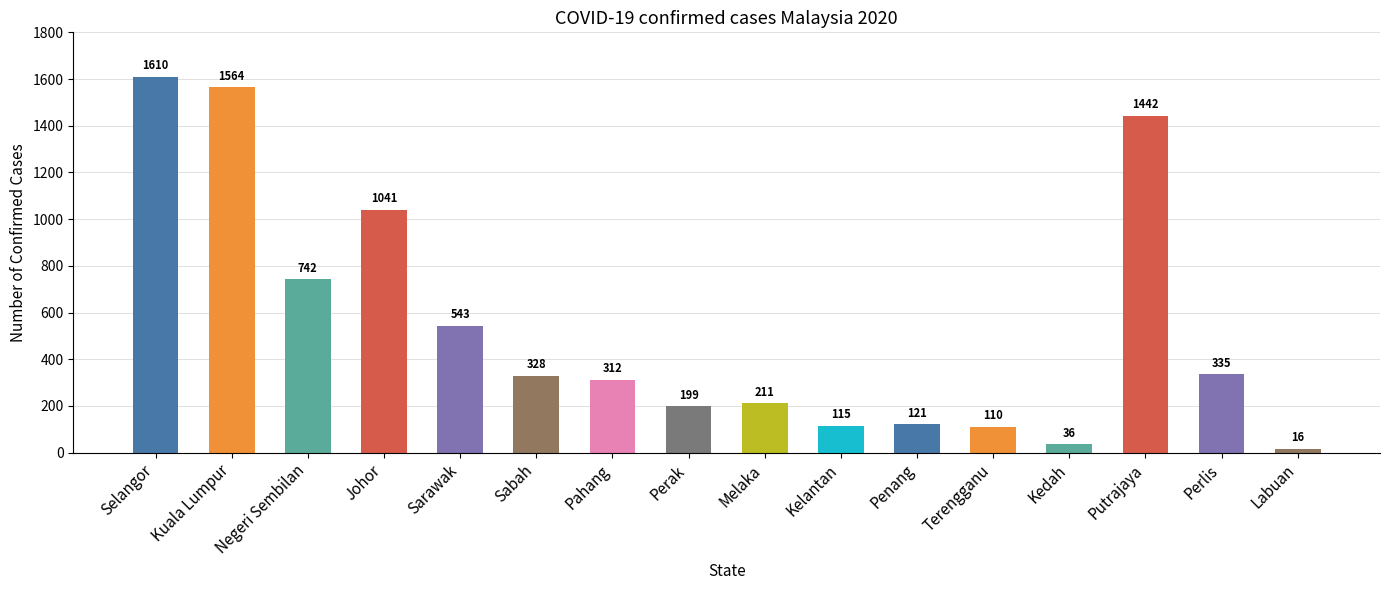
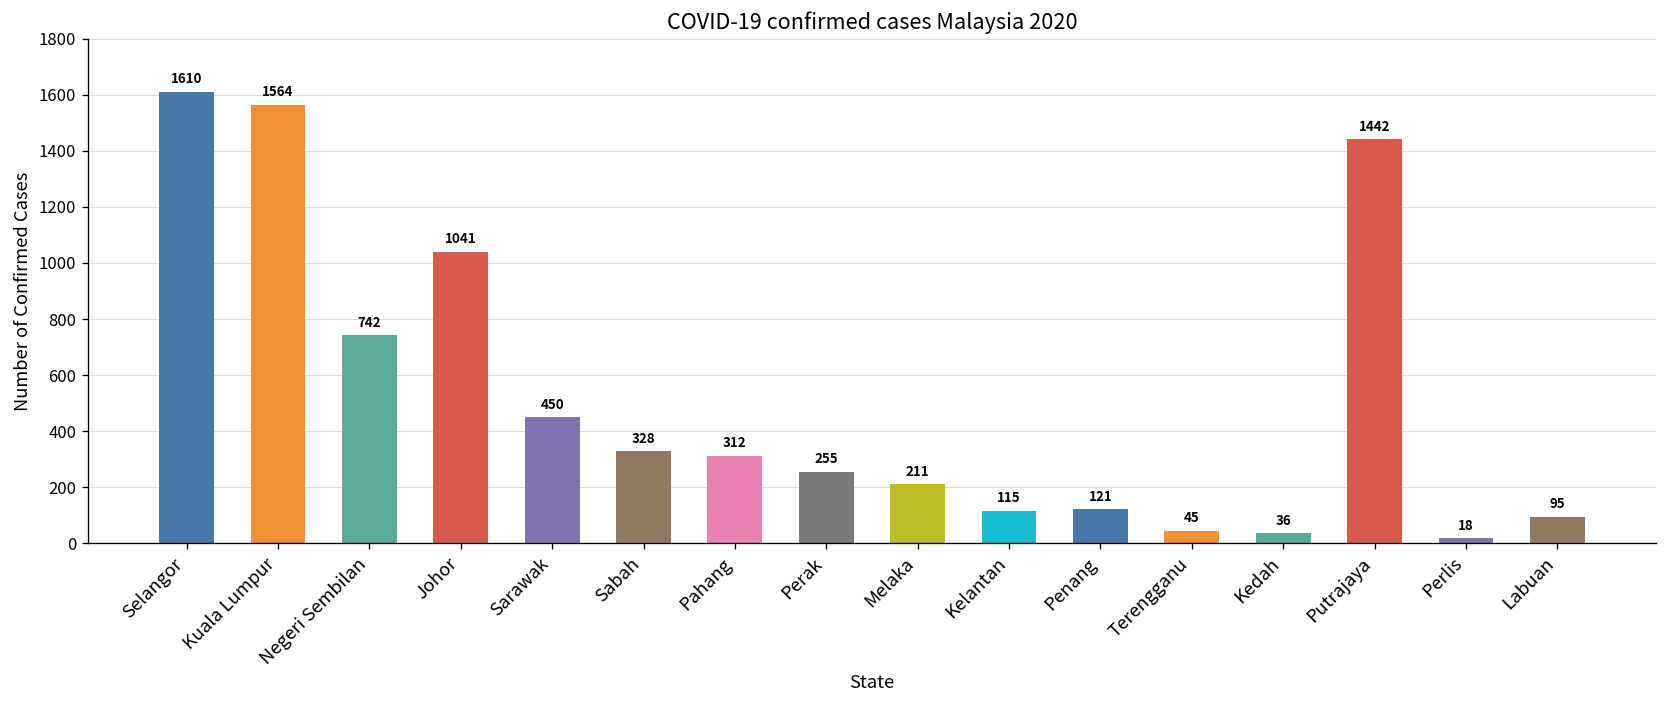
  {
    "Selangor": 1610,
    "Kuala Lumpur": 1564,
    "Negeri Sembilan": 742,
    "Johor": 1041,
-   "Sarawak": 543,
+   "Sarawak": 450,
    "Sabah": 328,
    "Pahang": 312,
-   "Perak": 199,
+   "Perak": 255,
    "Melaka": 211,
    "Kelantan": 115,
    "Penang": 121,
-   "Terengganu": 110,
+   "Terengganu": 45,
    "Kedah": 36,
    "Putrajaya": 1442,
-   "Perlis": 335,
-   "Labuan": 16
+   "Perlis": 18,
+   "Labuan": 95
  }
